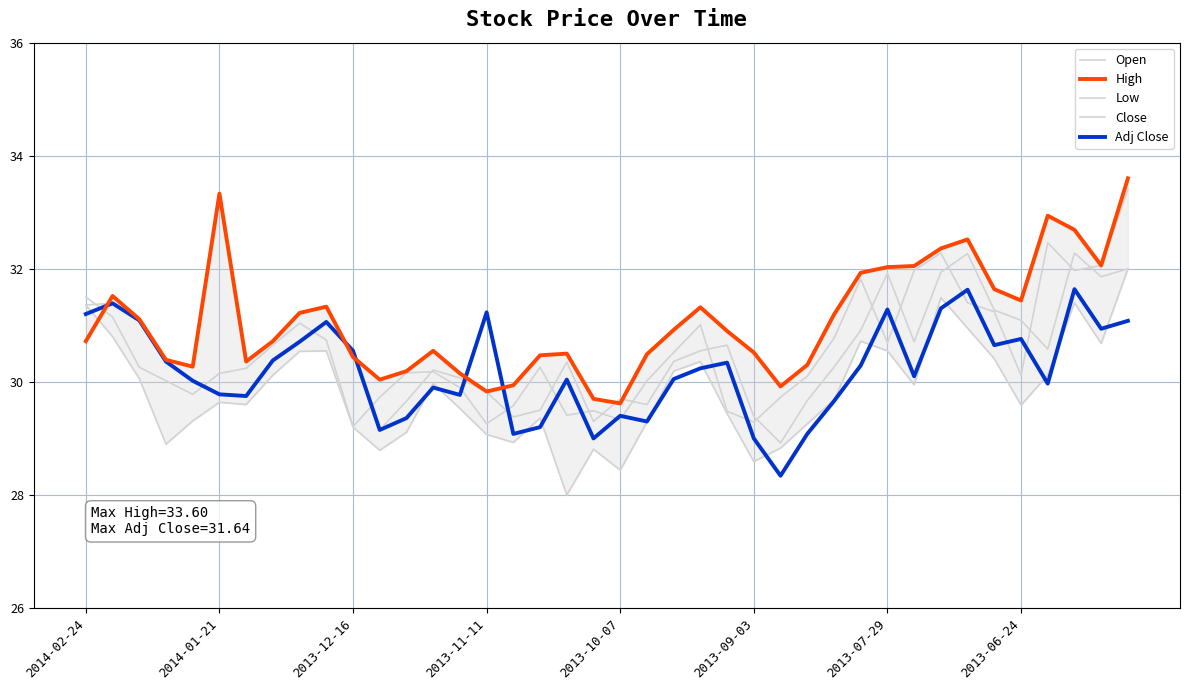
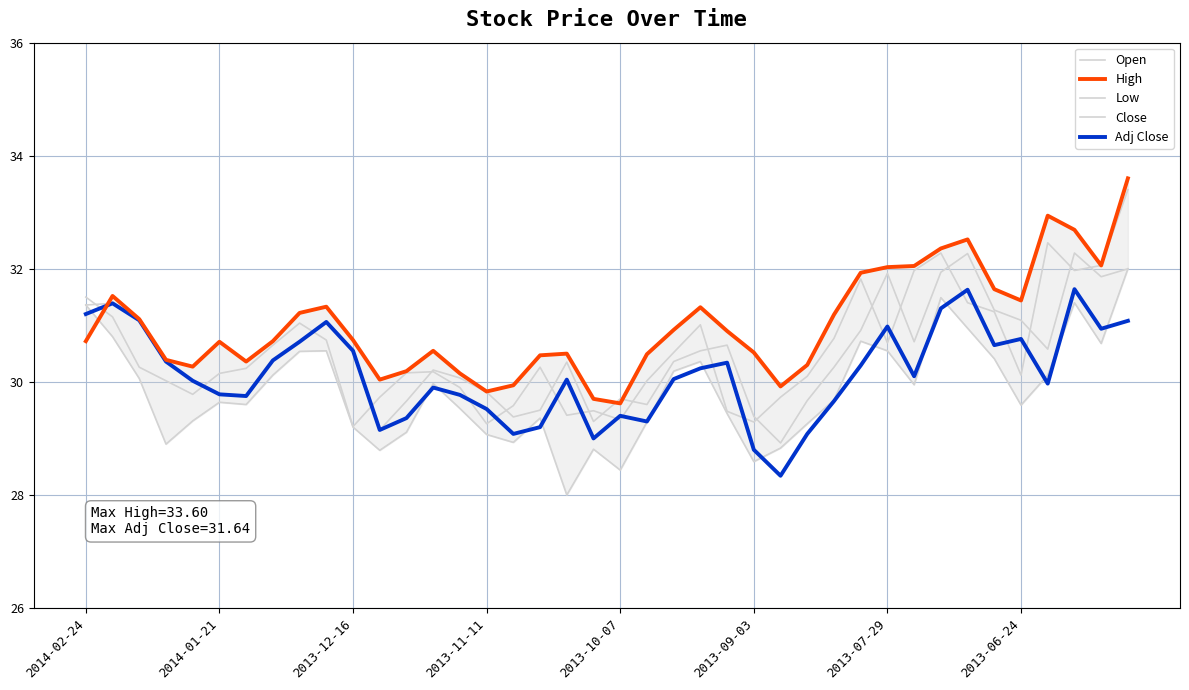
  {
    "High": {
      "2014-02-24": 30.7,
-     "2014-01-21": 33.3,
-     "2013-12-16": 30.4
+     "2014-01-21": 30.7,
+     "2013-12-16": 30.7
    },
    "Adj Close": {
      "2014-02-24": 31.2,
-     "2013-11-11": 31.2,
+     "2013-11-11": 29.5,
      "2013-10-07": 29.4,
-     "2013-09-03": 29.0,
-     "2013-07-29": 31.3,
+     "2013-09-03": 28.8,
+     "2013-07-29": 31.0,
      "2013-06-24": 30.8
    }
  }
